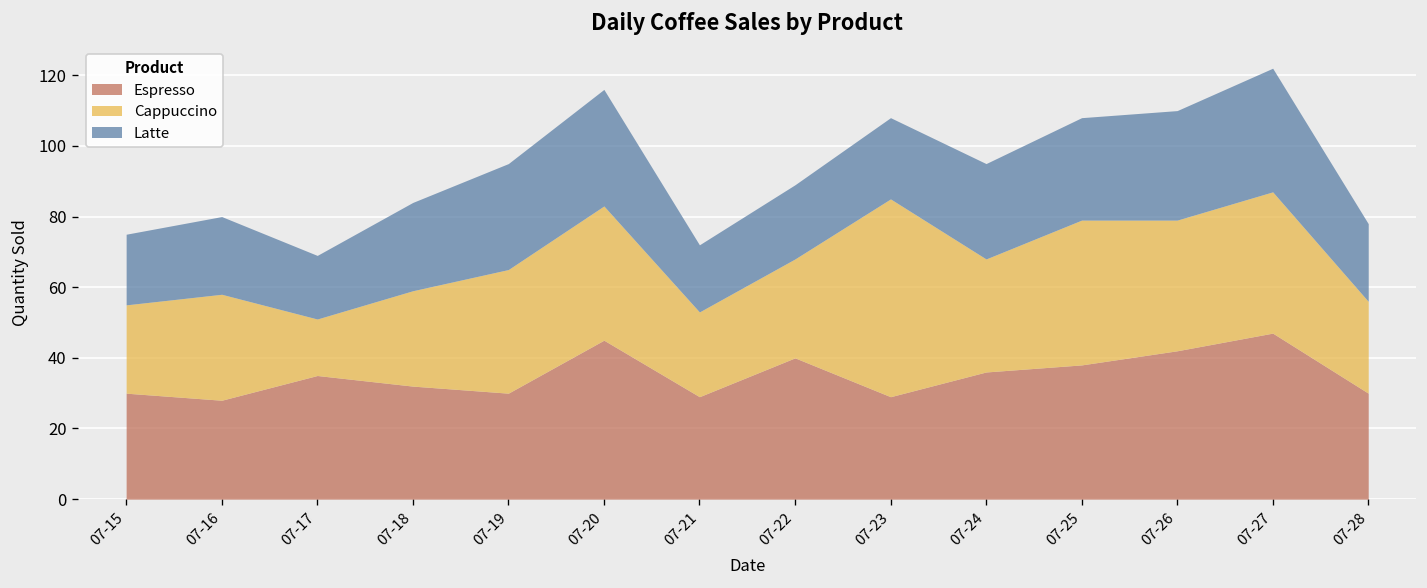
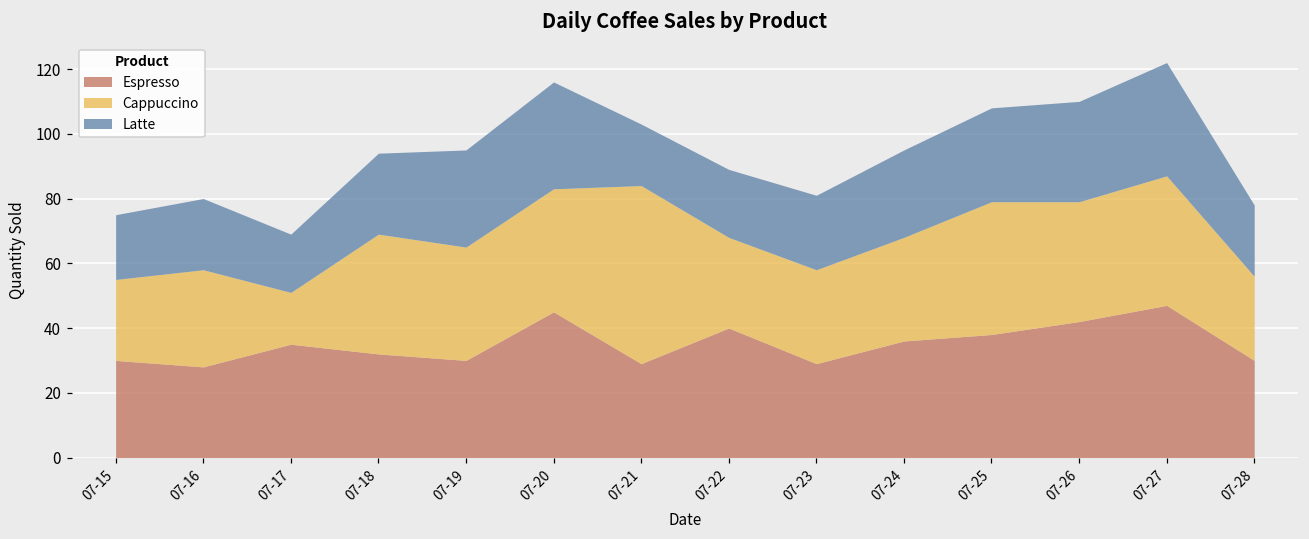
  {
    "Espresso": {
      "07-15": 30,
      "07-16": 28,
      "07-17": 35,
      "07-18": 32,
      "07-19": 30,
      "07-20": 45,
      "07-21": 29,
      "07-22": 40,
      "07-23": 29,
      "07-24": 36,
      "07-25": 38,
      "07-26": 42,
      "07-27": 47,
      "07-28": 30
    },
    "Cappuccino": {
      "07-15": 25,
      "07-16": 30,
      "07-17": 16,
-     "07-18": 27,
+     "07-18": 37,
      "07-19": 35,
      "07-20": 38,
-     "07-21": 24,
+     "07-21": 55,
      "07-22": 28,
-     "07-23": 56,
+     "07-23": 29,
      "07-24": 32,
      "07-25": 41,
      "07-26": 37,
      "07-27": 40,
      "07-28": 26
    },
    "Latte": {
      "07-15": 20,
      "07-16": 22,
      "07-17": 18,
      "07-18": 25,
      "07-19": 30,
      "07-20": 33,
      "07-21": 19,
      "07-22": 21,
      "07-23": 23,
      "07-24": 27,
      "07-25": 29,
      "07-26": 31,
      "07-27": 35,
      "07-28": 22
    }
  }
